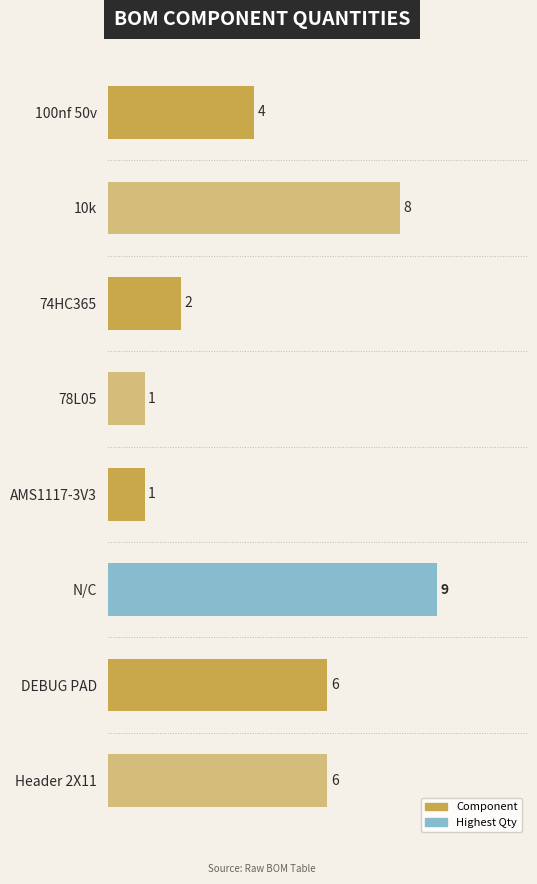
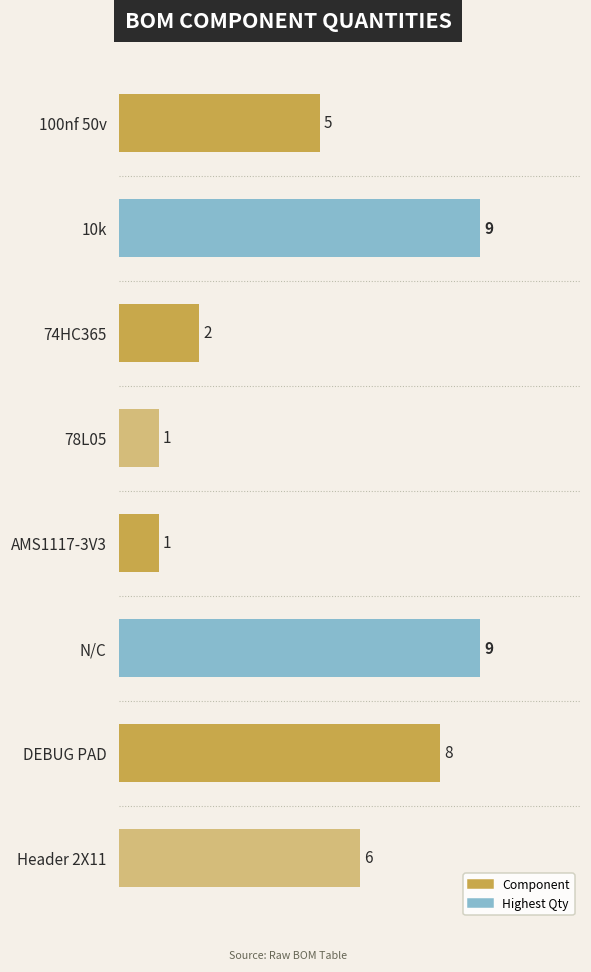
  {
-   "100nf 50v": 4,
-   "10k": 8,
+   "100nf 50v": 5,
+   "10k": 9,
    "74HC365": 2,
    "78L05": 1,
    "AMS1117-3V3": 1,
    "N/C": 9,
-   "DEBUG PAD": 6,
+   "DEBUG PAD": 8,
    "Header 2X11": 6
  }
